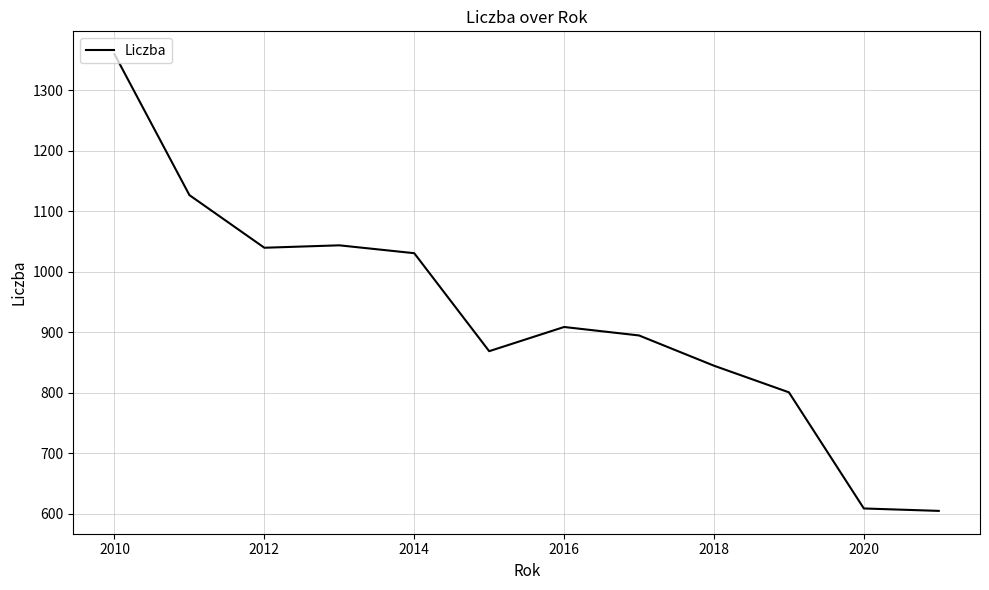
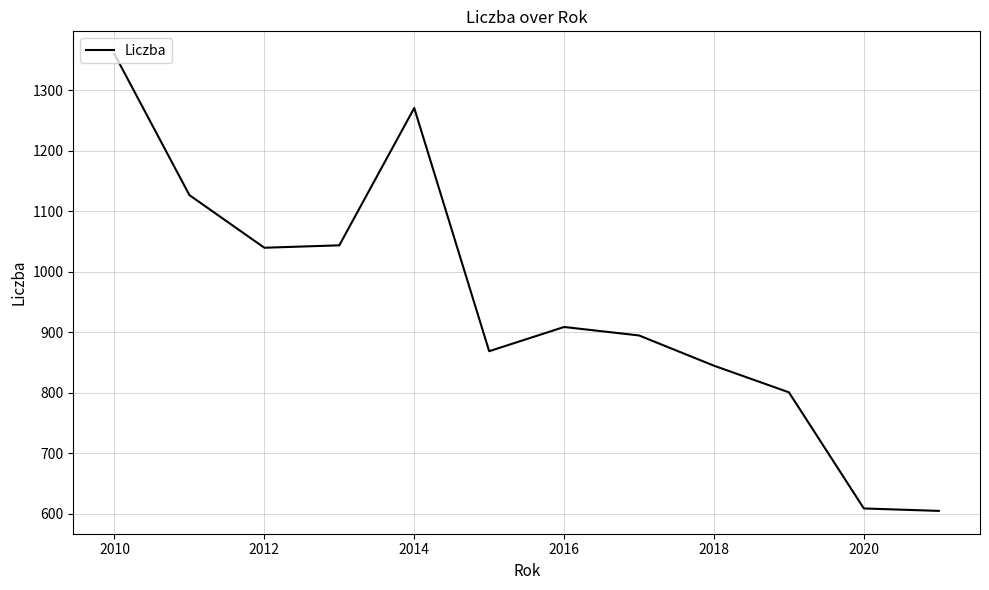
  {
    "2012": 1040,
-   "2014": 1030,
+   "2014": 1270,
    "2016": 910,
    "2018": 850,
    "2020": 610
  }
